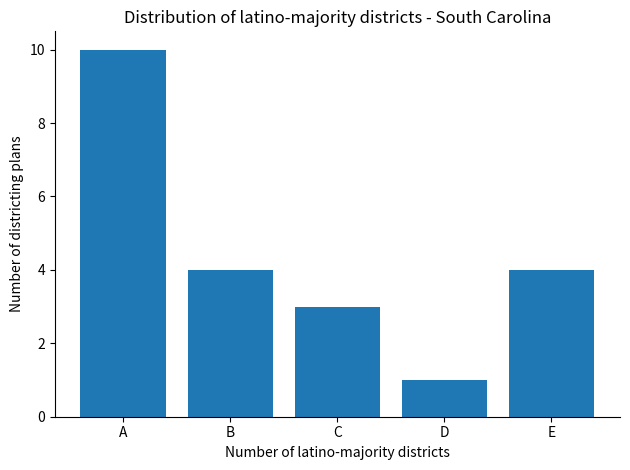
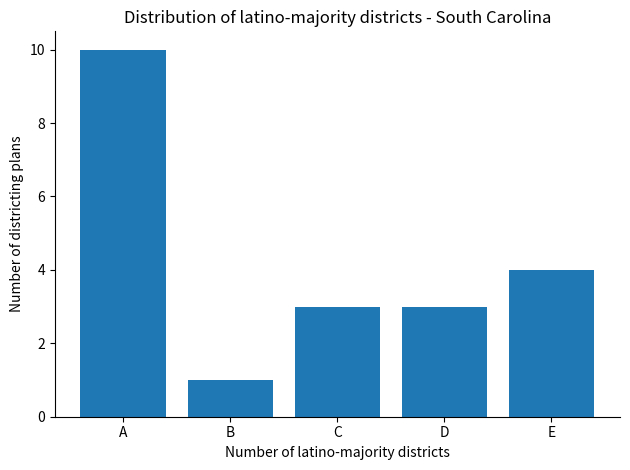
  {
    "A": 10,
-   "B": 4,
+   "B": 1,
    "C": 3,
-   "D": 1,
+   "D": 3,
    "E": 4
  }
